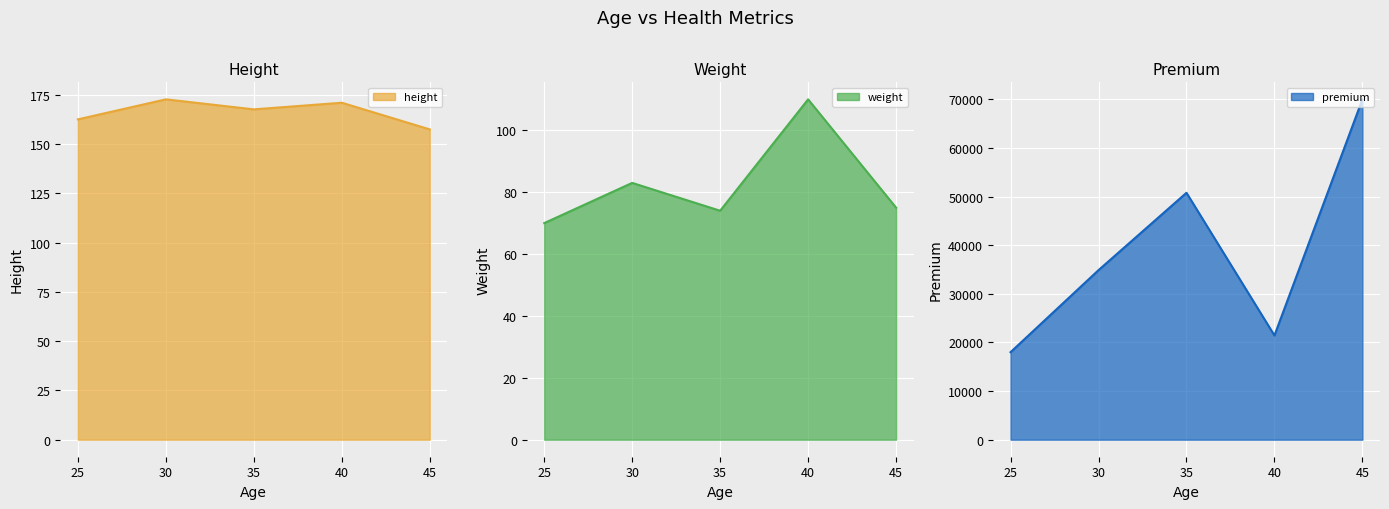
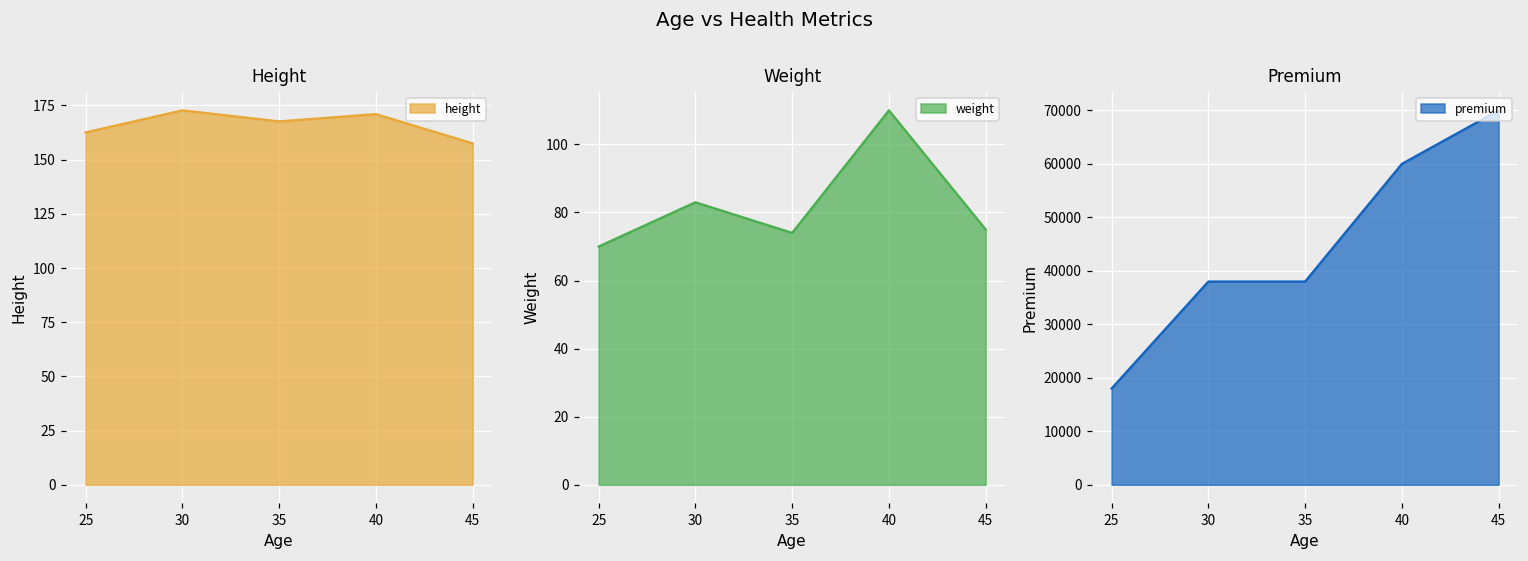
  {
    "Height": {
      "25": 163,
      "30": 173,
      "35": 168,
      "40": 171,
      "45": 157
    },
    "Weight": {
      "25": 70,
      "30": 83,
      "35": 74,
      "40": 110,
      "45": 75
    },
    "Premium": {
      "25": 18000,
-     "30": 35000,
-     "35": 51000,
-     "40": 21000
+     "30": 38000,
+     "35": 38000,
+     "40": 60000
    }
  }
